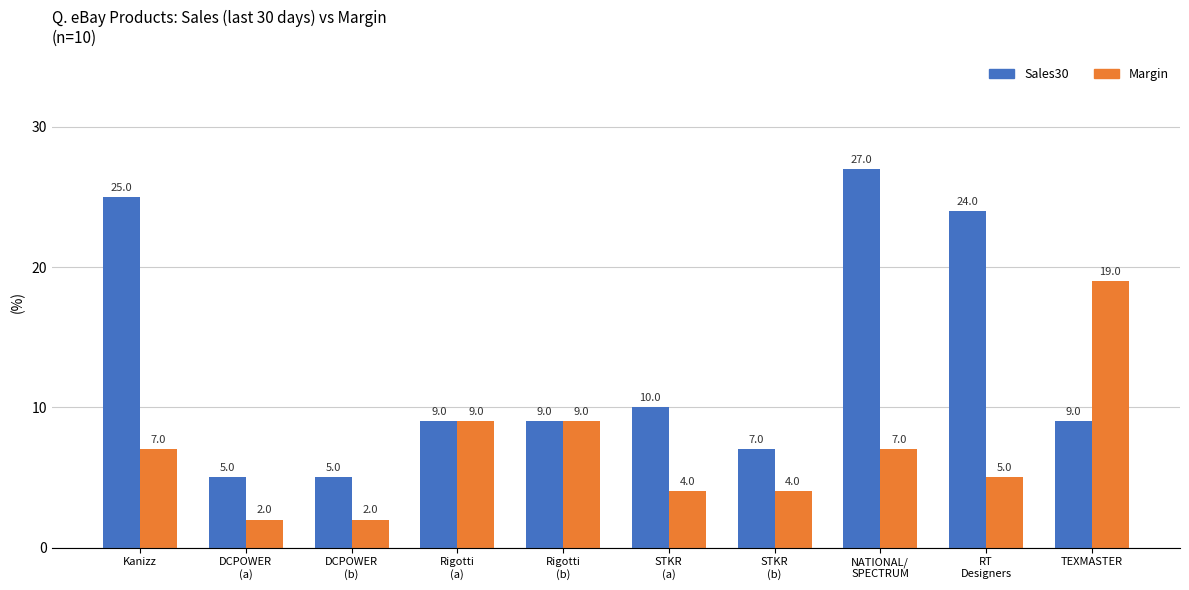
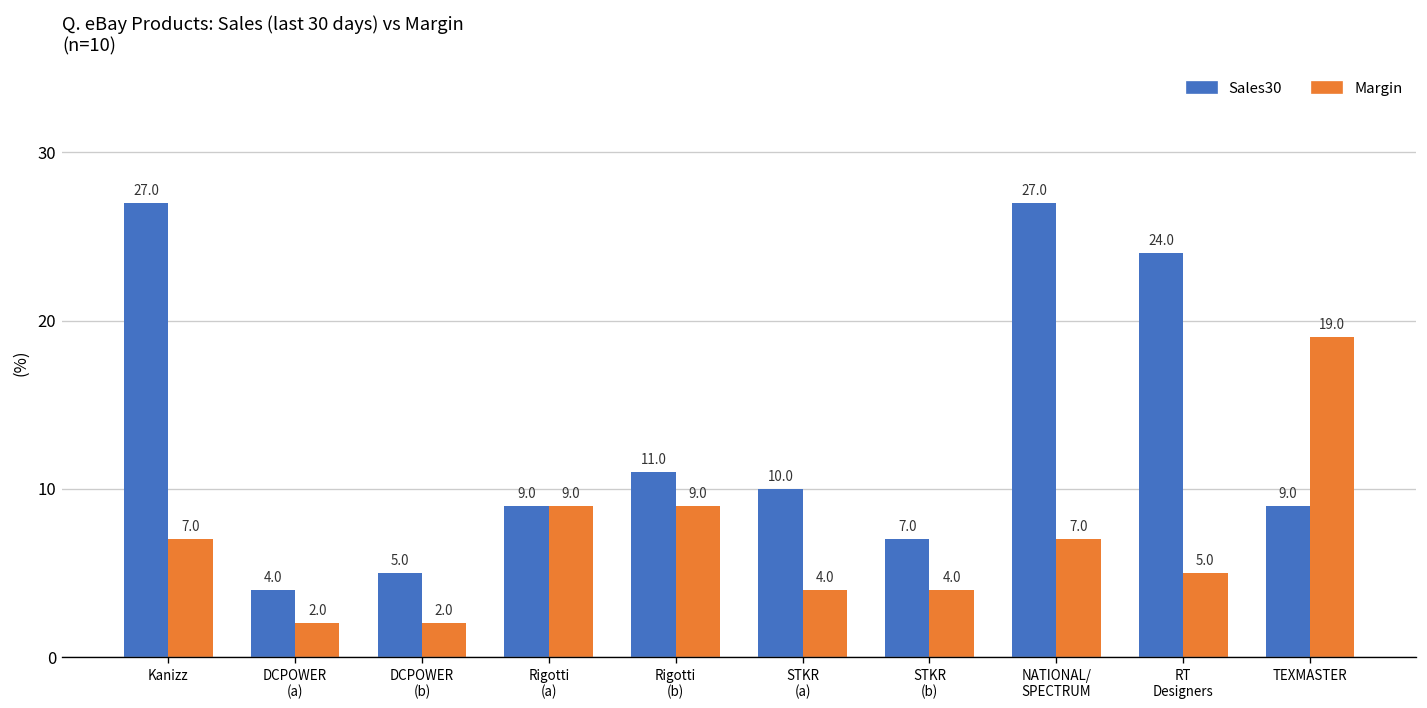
  {
    "Sales30": {
-     "Kanizz": 25.0,
-     "DCPOWER (a)": 5.0,
+     "Kanizz": 27.0,
+     "DCPOWER (a)": 4.0,
      "DCPOWER (b)": 5.0,
      "Rigotti (a)": 9.0,
-     "Rigotti (b)": 9.0,
+     "Rigotti (b)": 11.0,
      "STKR (a)": 10.0,
      "STKR (b)": 7.0,
      "NATIONAL/ SPECTRUM": 27.0,
      "RT Designers": 24.0,
      "TEXMASTER": 9.0
    },
    "Margin": {
      "Kanizz": 7.0,
      "DCPOWER (a)": 2.0,
      "DCPOWER (b)": 2.0,
      "Rigotti (a)": 9.0,
      "Rigotti (b)": 9.0,
      "STKR (a)": 4.0,
      "STKR (b)": 4.0,
      "NATIONAL/ SPECTRUM": 7.0,
      "RT Designers": 5.0,
      "TEXMASTER": 19.0
    }
  }
